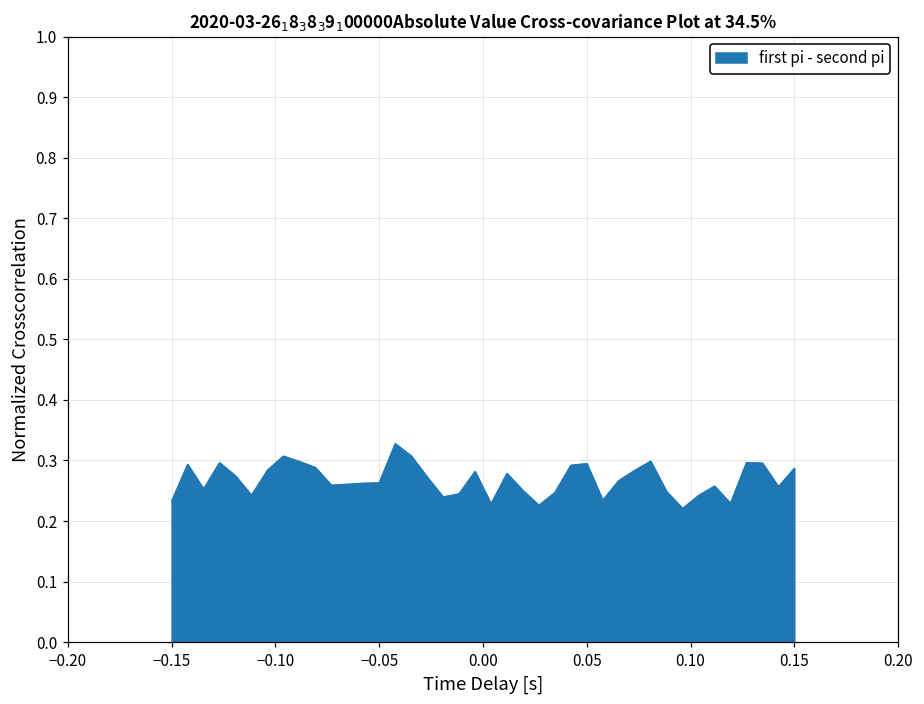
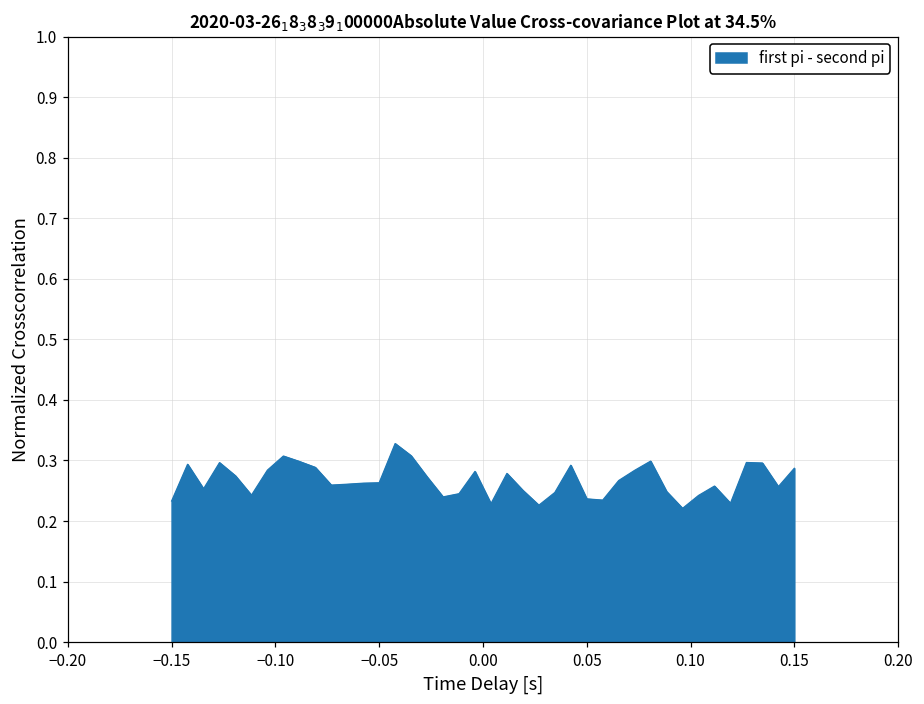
  {
    "−0.15": 0.23,
    "−0.05": 0.26,
-   "0.05": 0.29,
+   "0.05": 0.24,
    "0.15": 0.29
  }
